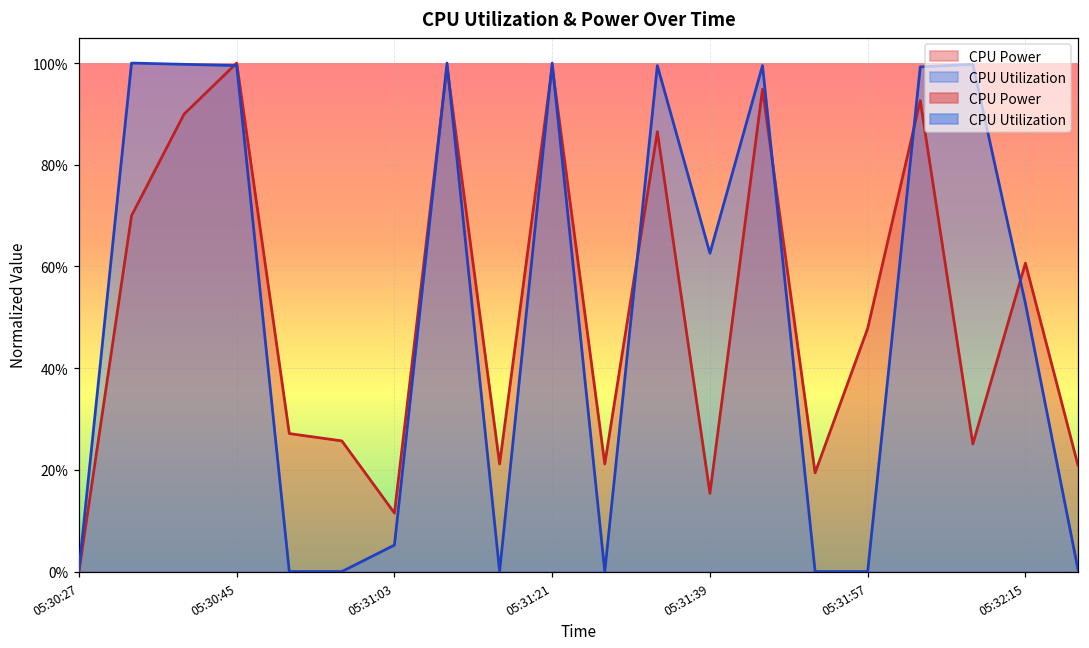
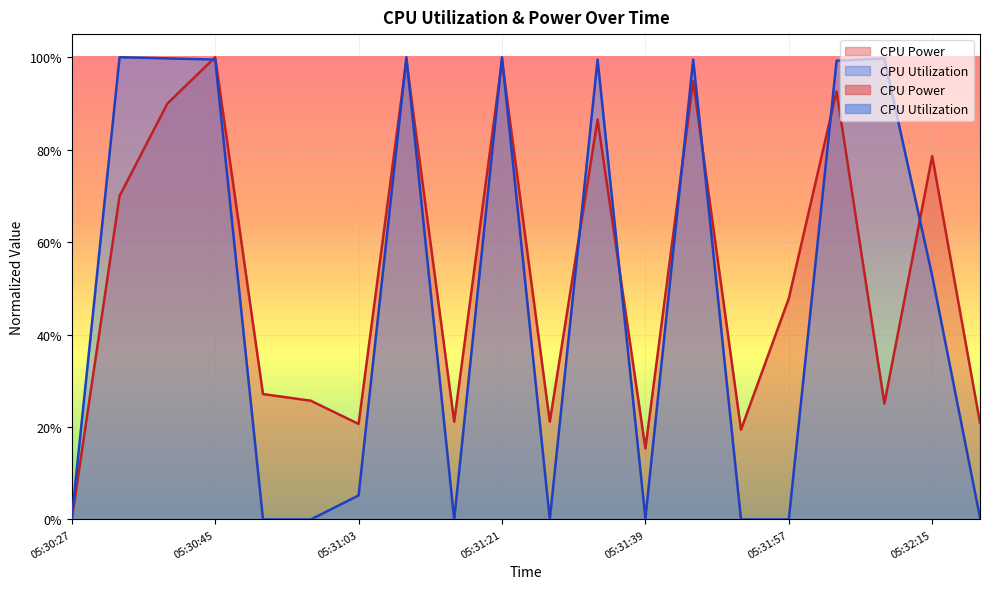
  {
    "CPU Power": {
-     "05:31:03": "12%",
+     "05:31:03": "21%",
      "05:31:21": "99%",
      "05:31:39": "15%",
      "05:31:57": "48%",
-     "05:32:15": "61%"
+     "05:32:15": "79%"
    },
    "CPU Utilization": {
      "05:31:03": "5%",
      "05:31:21": "100%",
-     "05:31:39": "63%",
+     "05:31:39": "0%",
      "05:31:57": "0%",
      "05:32:15": "53%"
    }
  }
